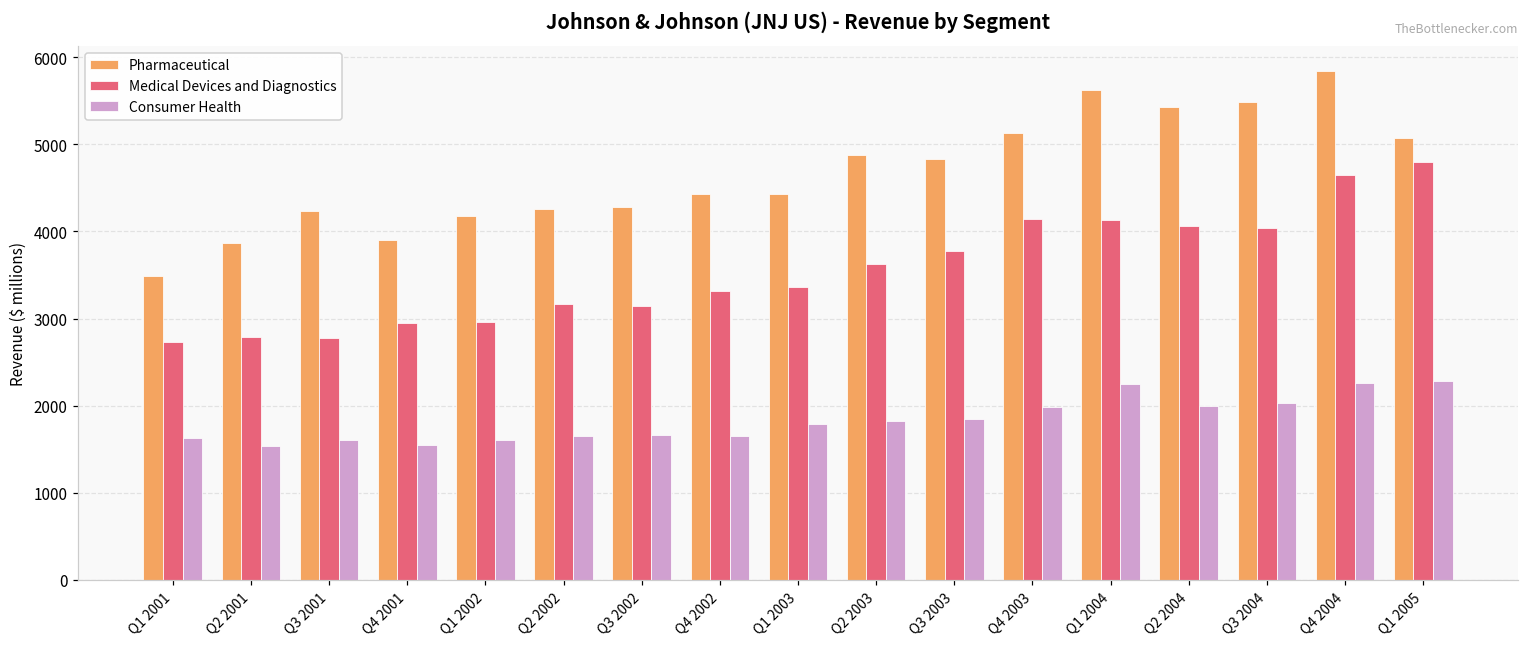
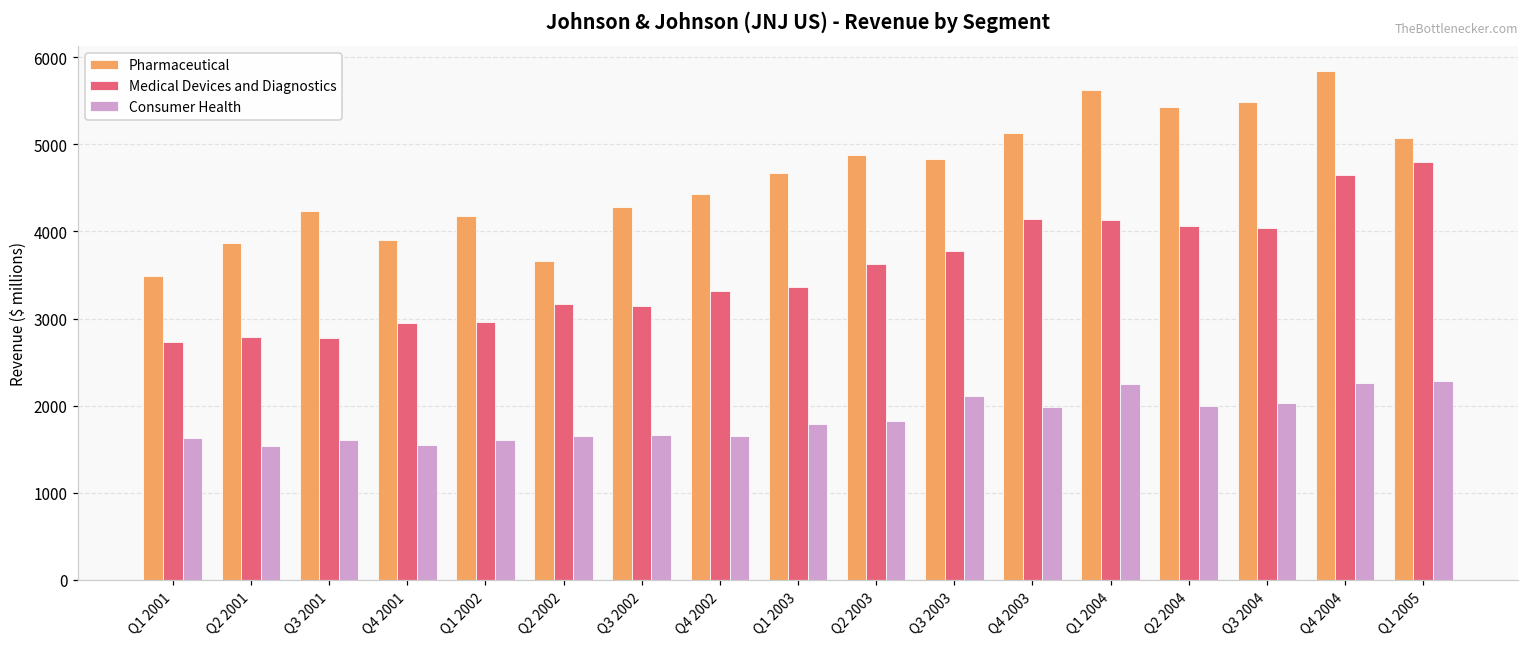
  {
    "Pharmaceutical": {
      "Q1 2001": 3500,
      "Q2 2001": 3900,
      "Q3 2001": 4200,
      "Q4 2001": 3900,
      "Q1 2002": 4200,
-     "Q2 2002": 4300,
+     "Q2 2002": 3700,
      "Q3 2002": 4300,
      "Q4 2002": 4400,
-     "Q1 2003": 4400,
+     "Q1 2003": 4700,
      "Q2 2003": 4900,
      "Q3 2003": 4800,
      "Q4 2003": 5100,
      "Q1 2004": 5600,
      "Q2 2004": 5400,
      "Q3 2004": 5500,
      "Q4 2004": 5800,
      "Q1 2005": 5100
    },
    "Medical Devices and Diagnostics": {
      "Q1 2001": 2700,
      "Q2 2001": 2800,
      "Q3 2001": 2800,
      "Q4 2001": 3000,
      "Q1 2002": 3000,
      "Q2 2002": 3200,
      "Q3 2002": 3100,
      "Q4 2002": 3300,
      "Q1 2003": 3400,
      "Q2 2003": 3600,
      "Q3 2003": 3800,
      "Q4 2003": 4100,
      "Q1 2004": 4100,
      "Q2 2004": 4100,
      "Q3 2004": 4000,
      "Q4 2004": 4700,
      "Q1 2005": 4800
    },
    "Consumer Health": {
      "Q1 2001": 1600,
      "Q2 2001": 1500,
      "Q3 2001": 1600,
      "Q4 2001": 1500,
      "Q1 2002": 1600,
      "Q2 2002": 1600,
      "Q3 2002": 1700,
      "Q4 2002": 1700,
      "Q1 2003": 1800,
      "Q2 2003": 1800,
-     "Q3 2003": 1800,
+     "Q3 2003": 2100,
      "Q4 2003": 2000,
      "Q1 2004": 2200,
      "Q2 2004": 2000,
      "Q3 2004": 2000,
      "Q4 2004": 2300,
      "Q1 2005": 2300
    }
  }
